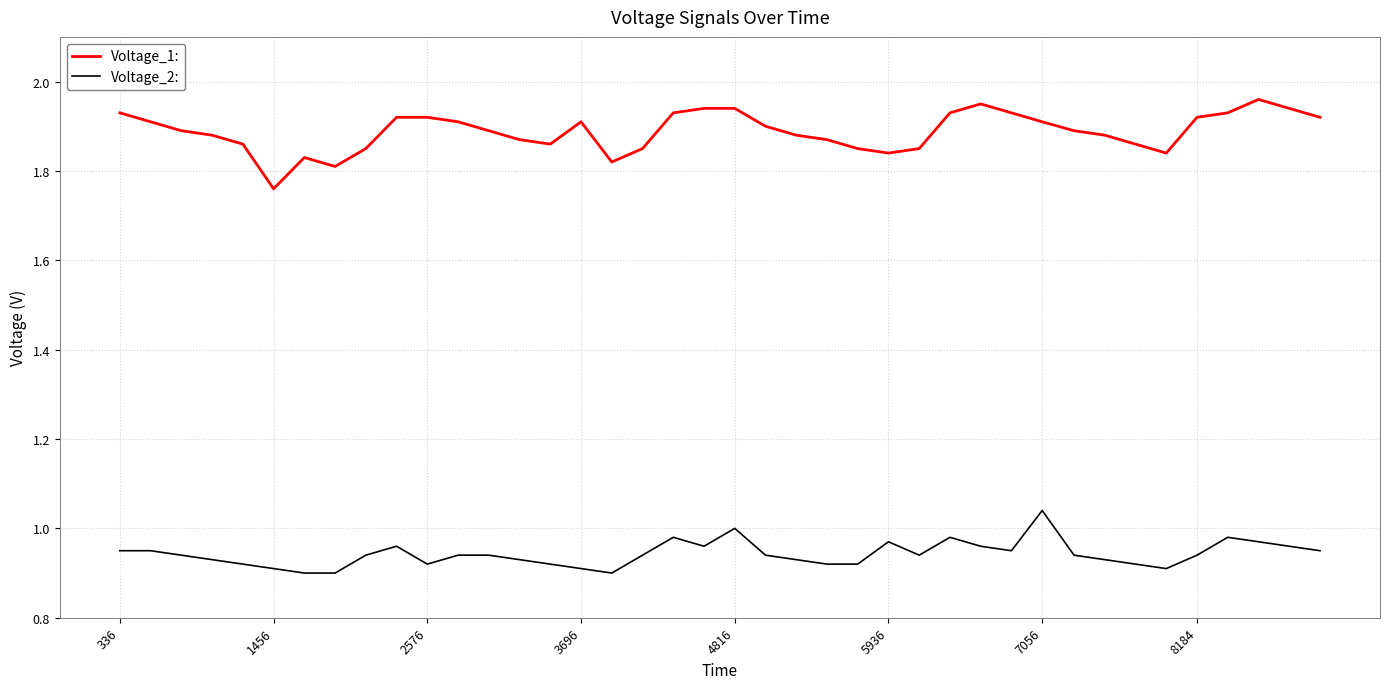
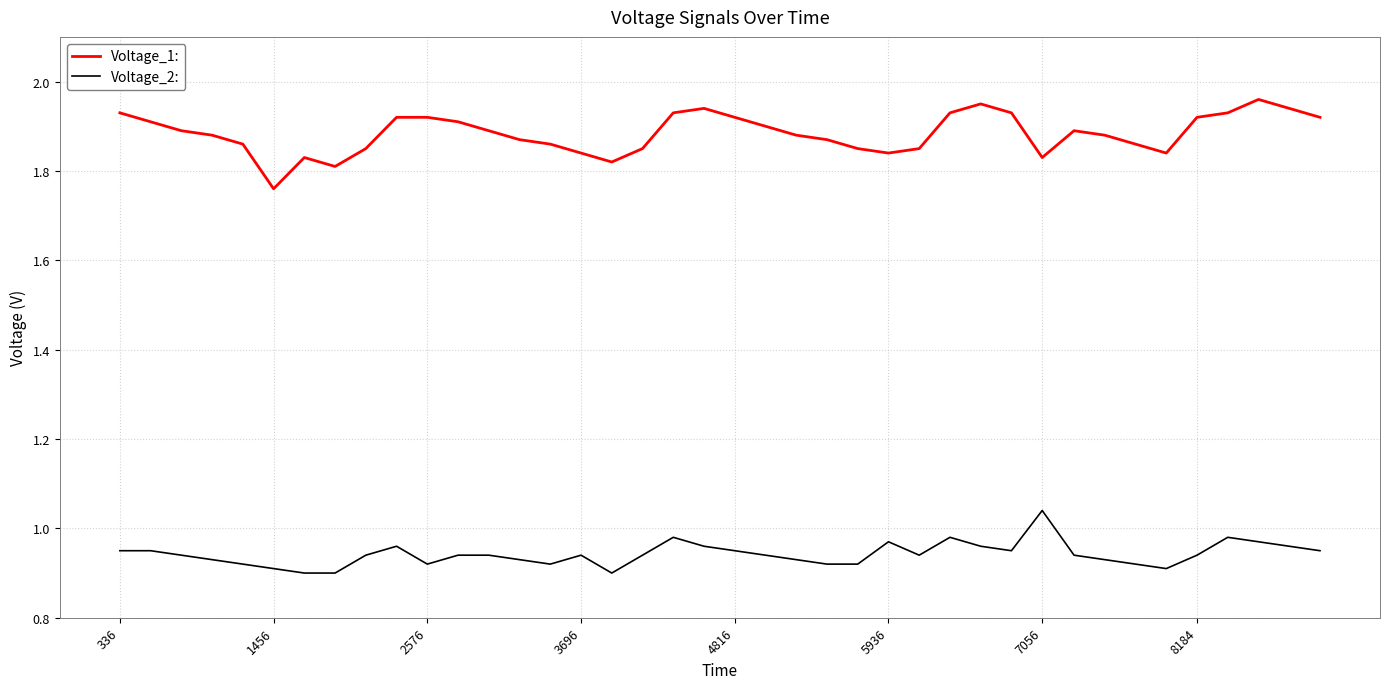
  {
    "Voltage_1:": {
      "336": 1.93,
      "1456": 1.76,
      "2576": 1.92,
-     "3696": 1.91,
-     "4816": 1.94,
+     "3696": 1.84,
+     "4816": 1.92,
      "5936": 1.84,
-     "7056": 1.91,
+     "7056": 1.83,
      "8184": 1.92
    },
    "Voltage_2:": {
      "336": 0.95,
      "1456": 0.91,
      "2576": 0.92,
-     "3696": 0.91,
-     "4816": 1.00,
+     "3696": 0.94,
+     "4816": 0.95,
      "5936": 0.97,
      "7056": 1.04,
      "8184": 0.94
    }
  }
